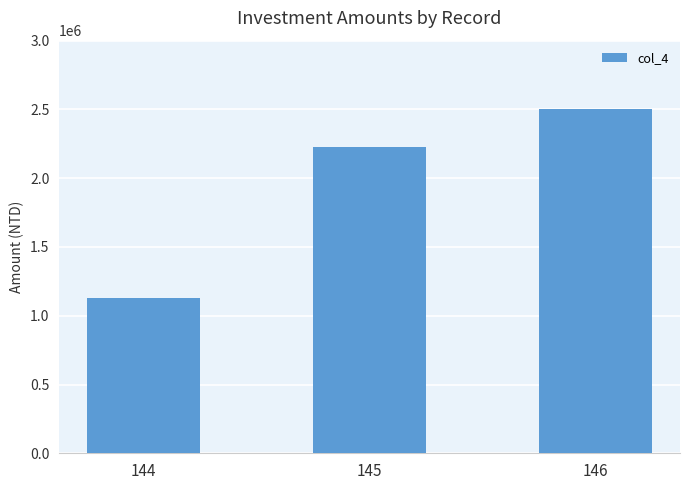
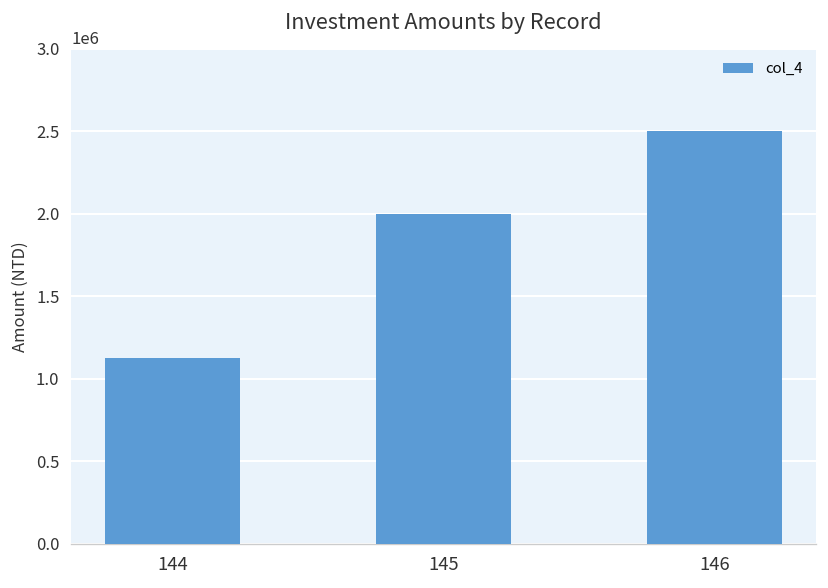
  {
    "144": 1130000,
-   "145": 2230000,
+   "145": 2000000,
    "146": 2500000
  }
